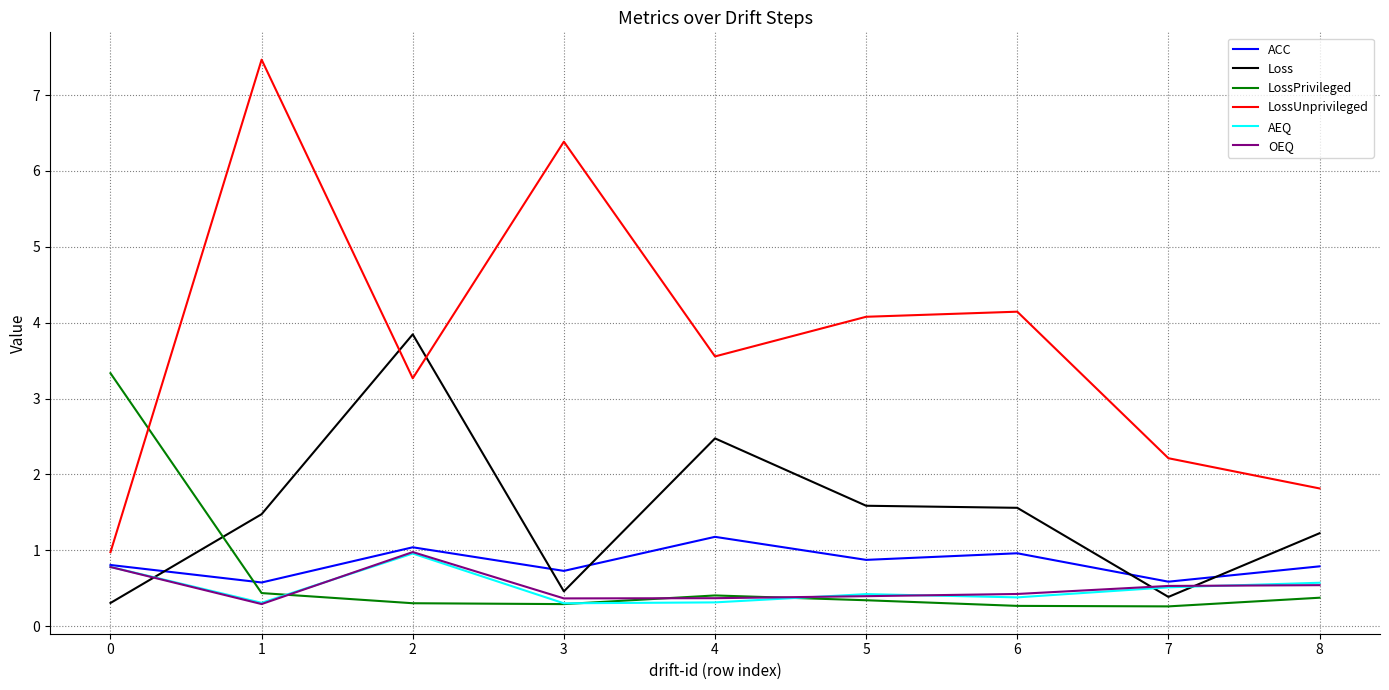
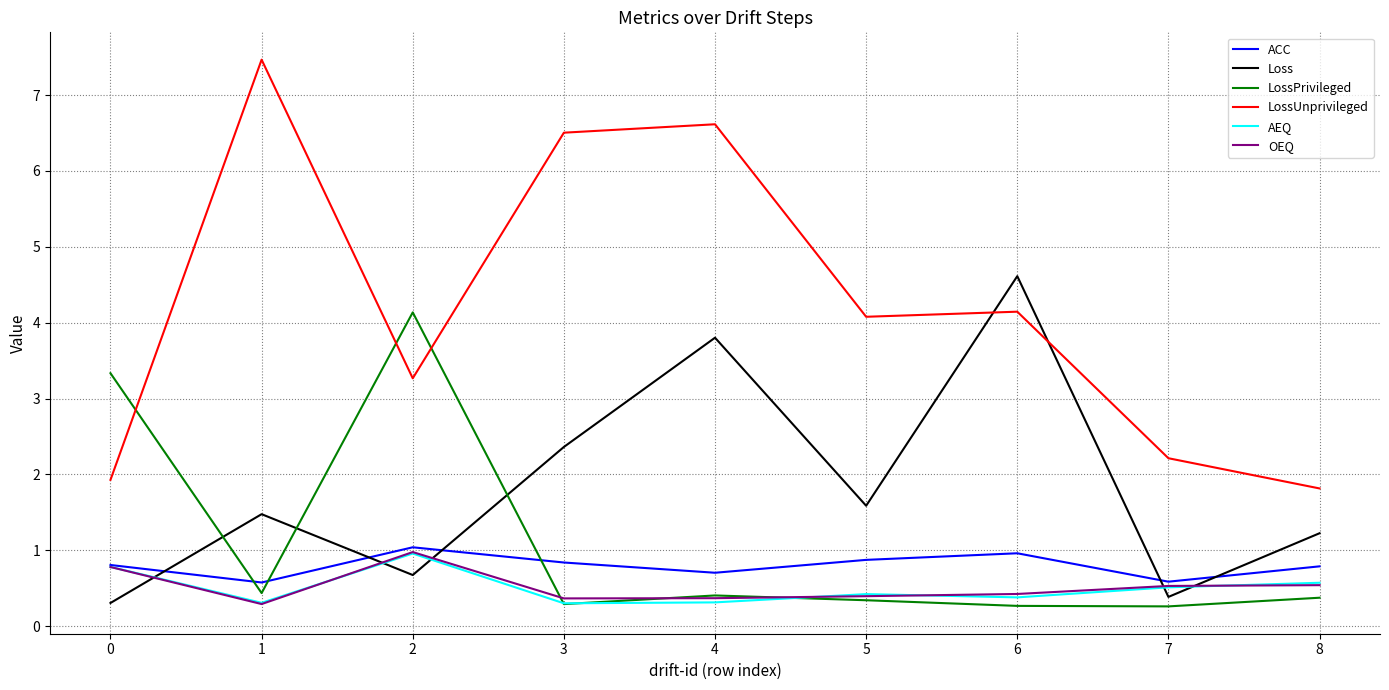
  {
    "ACC": {
      "1": 0.6,
      "2": 1.0,
-     "3": 0.7,
-     "4": 1.2,
+     "3": 0.8,
+     "4": 0.7,
      "5": 0.9,
      "6": 1.0,
      "7": 0.6,
      "8": 0.8
    },
    "Loss": {
      "0": 0.3,
      "1": 1.5,
-     "2": 3.8,
-     "3": 0.5,
-     "4": 2.5,
+     "2": 0.7,
+     "3": 2.4,
+     "4": 3.8,
      "5": 1.6,
-     "6": 1.6,
+     "6": 4.6,
      "7": 0.4,
      "8": 1.2
    },
    "LossPrivileged": {
      "0": 3.3,
      "1": 0.4,
-     "2": 0.3,
+     "2": 4.1,
      "4": 0.4,
      "5": 0.3,
      "6": 0.3,
      "7": 0.3,
      "8": 0.4
    },
    "LossUnprivileged": {
-     "0": 1.0,
+     "0": 1.9,
      "1": 7.5,
      "2": 3.3,
-     "3": 6.4,
-     "4": 3.6,
+     "3": 6.5,
+     "4": 6.6,
      "5": 4.1,
      "6": 4.1,
      "7": 2.2,
      "8": 1.8
    },
    "AEQ": {
      "4": 0.3,
      "6": 0.4
    },
    "OEQ": {
      "3": 0.4,
      "4": 0.4,
      "6": 0.4
    }
  }
